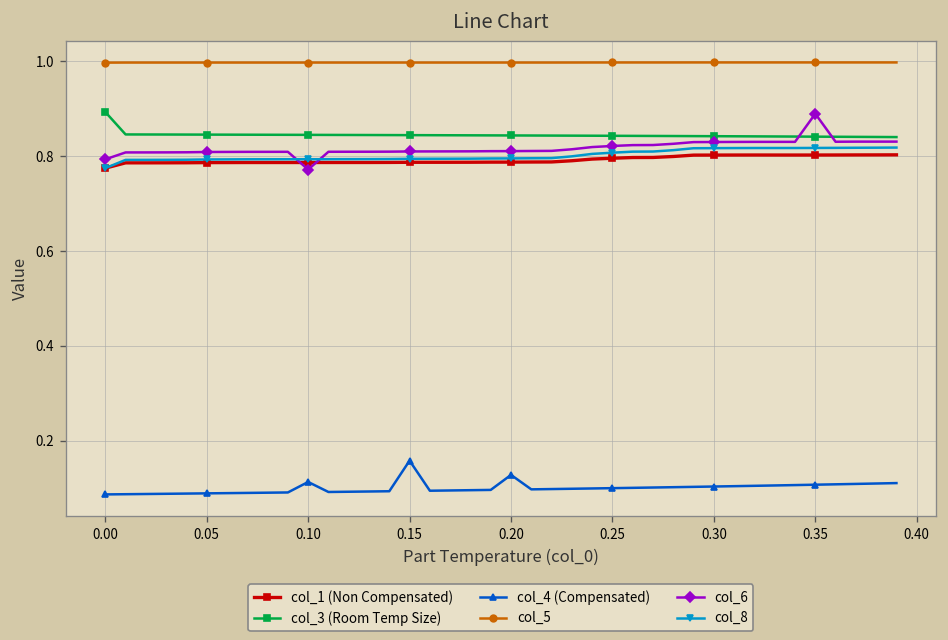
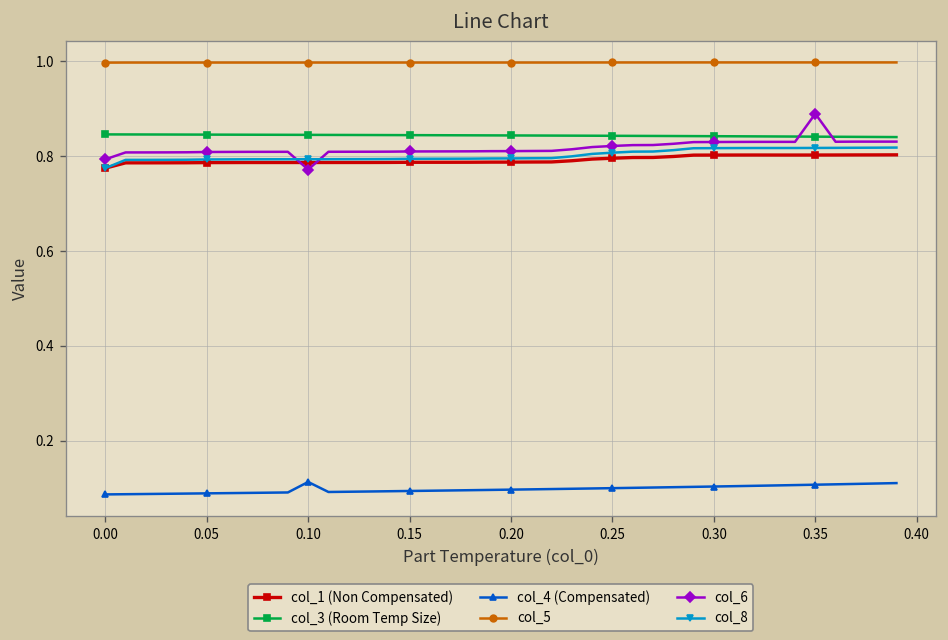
  {
    "col_1 (Non Compensated)": {
      "0.05": 0.79,
      "0.10": 0.79,
      "0.15": 0.79,
      "0.20": 0.79,
      "0.25": 0.80,
      "0.30": 0.80,
      "0.35": 0.80
    },
    "col_3 (Room Temp Size)": {
-     "0.00": 0.89,
+     "0.00": 0.85,
      "0.05": 0.85,
      "0.10": 0.85,
      "0.15": 0.84,
      "0.20": 0.84,
      "0.25": 0.84,
      "0.30": 0.84,
      "0.35": 0.84
    },
    "col_4 (Compensated)": {
      "0.00": 0.09,
      "0.05": 0.09,
      "0.10": 0.11,
-     "0.15": 0.16,
-     "0.20": 0.13,
+     "0.15": 0.09,
+     "0.20": 0.10,
      "0.25": 0.10,
      "0.30": 0.10,
      "0.35": 0.11
    },
    "col_5": {
      "0.00": 1.00,
      "0.05": 1.00,
      "0.10": 1.00,
      "0.15": 1.00,
      "0.20": 1.00,
      "0.25": 1.00,
      "0.30": 1.00,
      "0.35": 1.00
    },
    "col_6": {
      "0.00": 0.79,
      "0.05": 0.81,
      "0.10": 0.77,
      "0.15": 0.81,
      "0.20": 0.81,
      "0.25": 0.82,
      "0.30": 0.83,
      "0.35": 0.89
    },
    "col_8": {
      "0.05": 0.79,
      "0.10": 0.79,
      "0.15": 0.79,
      "0.20": 0.80,
      "0.25": 0.81,
      "0.30": 0.82,
      "0.35": 0.82
    }
  }
